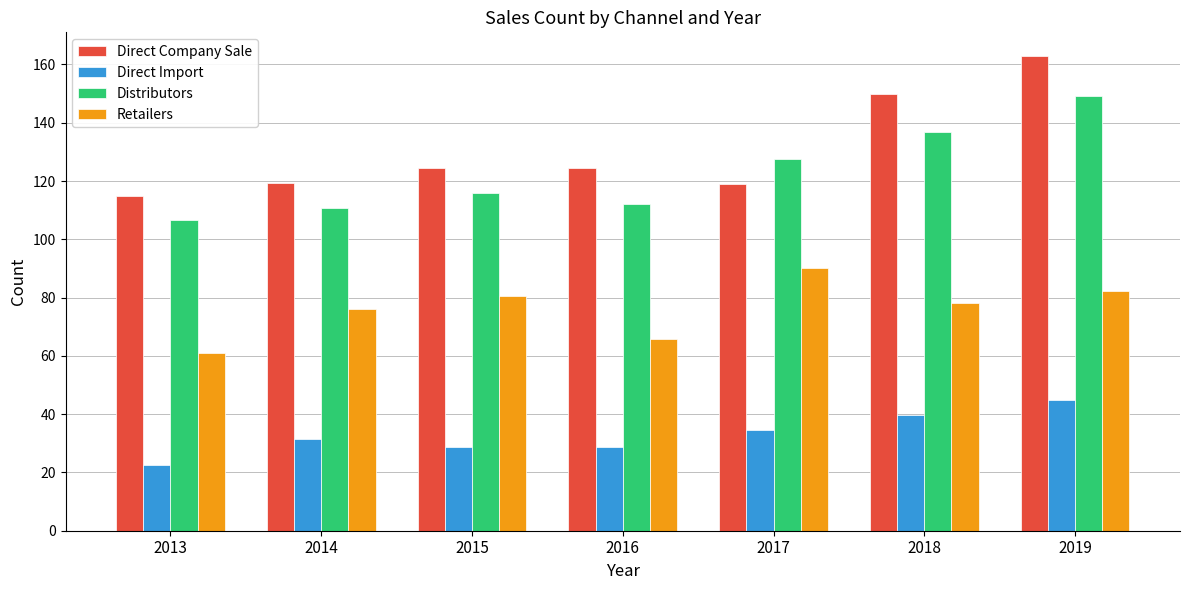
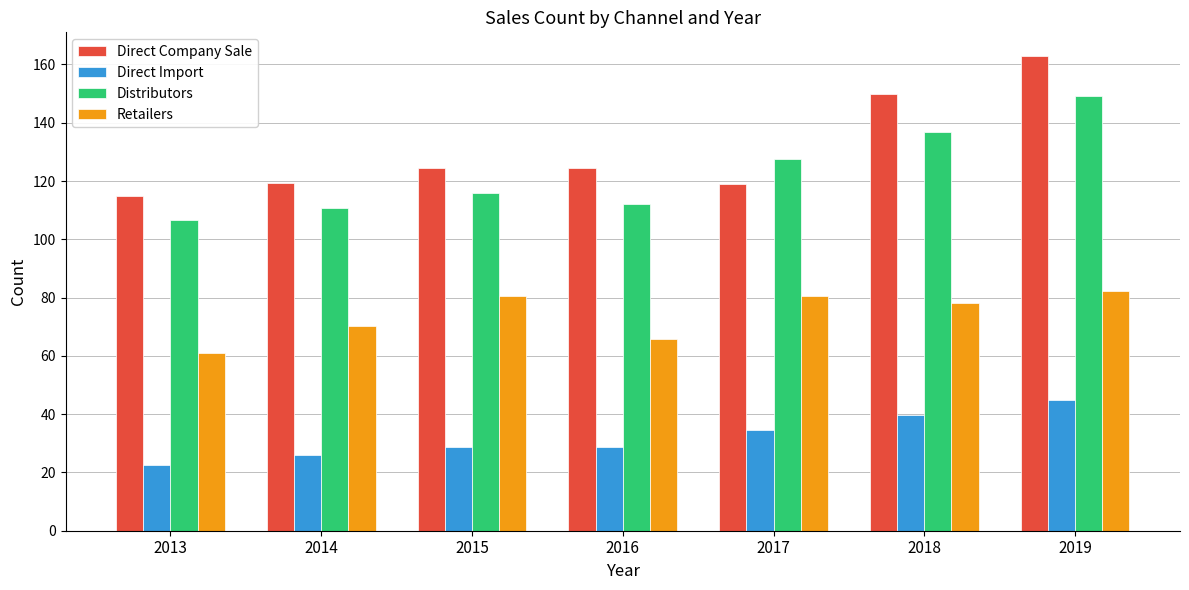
  {
    "Direct Company Sale": {
      "2013": 115,
      "2014": 119,
      "2015": 125,
      "2016": 125,
      "2017": 119,
      "2018": 150,
      "2019": 163
    },
    "Direct Import": {
      "2013": 23,
-     "2014": 31,
+     "2014": 26,
      "2015": 29,
      "2016": 29,
      "2017": 34,
      "2018": 40,
      "2019": 45
    },
    "Distributors": {
      "2013": 106,
      "2014": 111,
      "2015": 116,
      "2016": 112,
      "2017": 127,
      "2018": 137,
      "2019": 149
    },
    "Retailers": {
      "2013": 61,
-     "2014": 76,
+     "2014": 70,
      "2015": 80,
      "2016": 66,
-     "2017": 90,
+     "2017": 80,
      "2018": 78,
      "2019": 82
    }
  }
